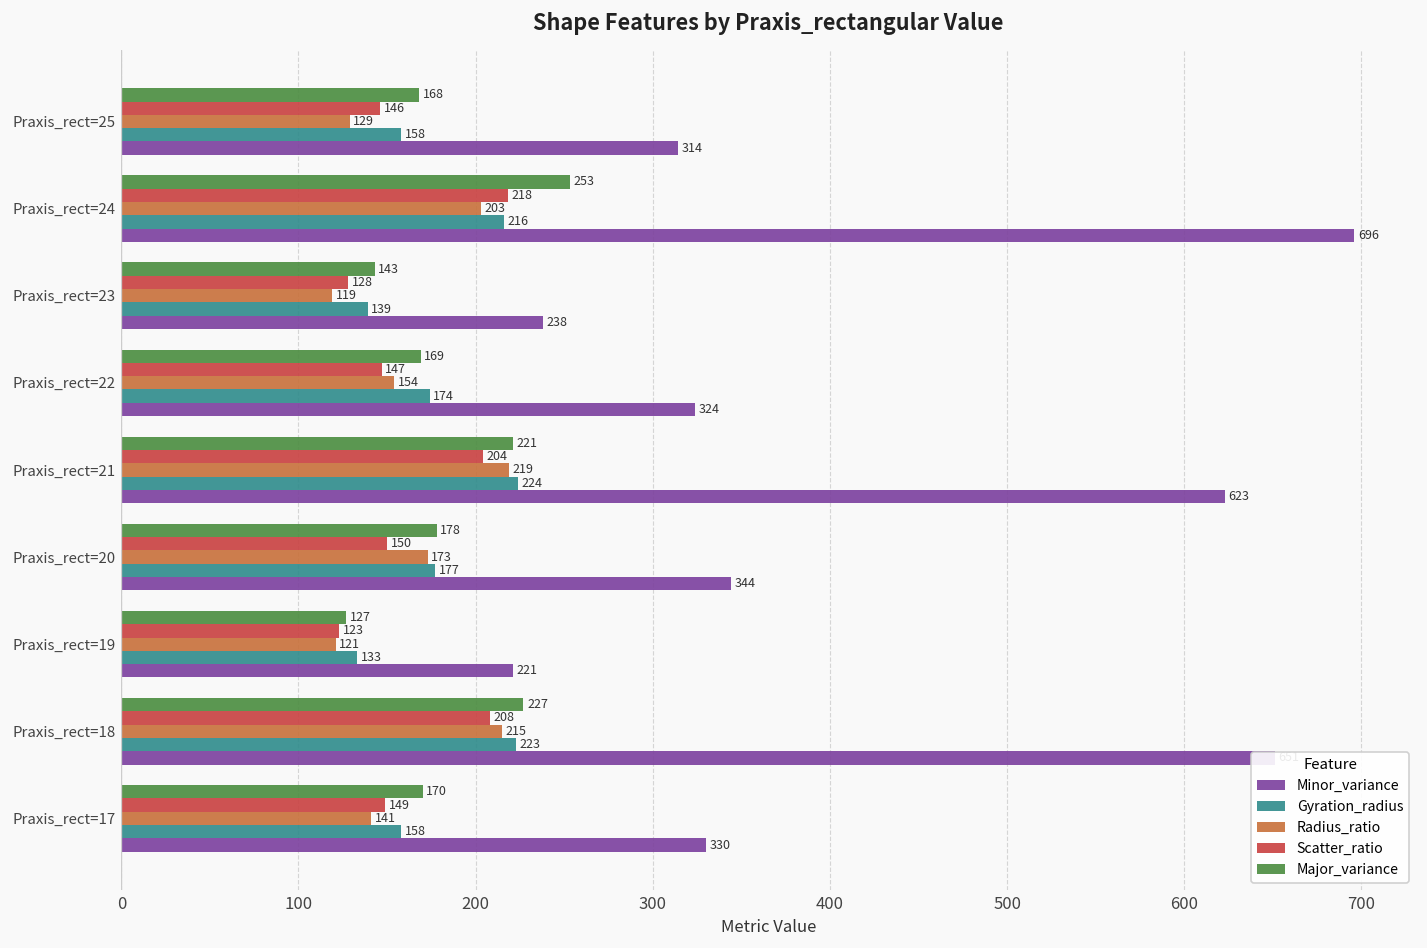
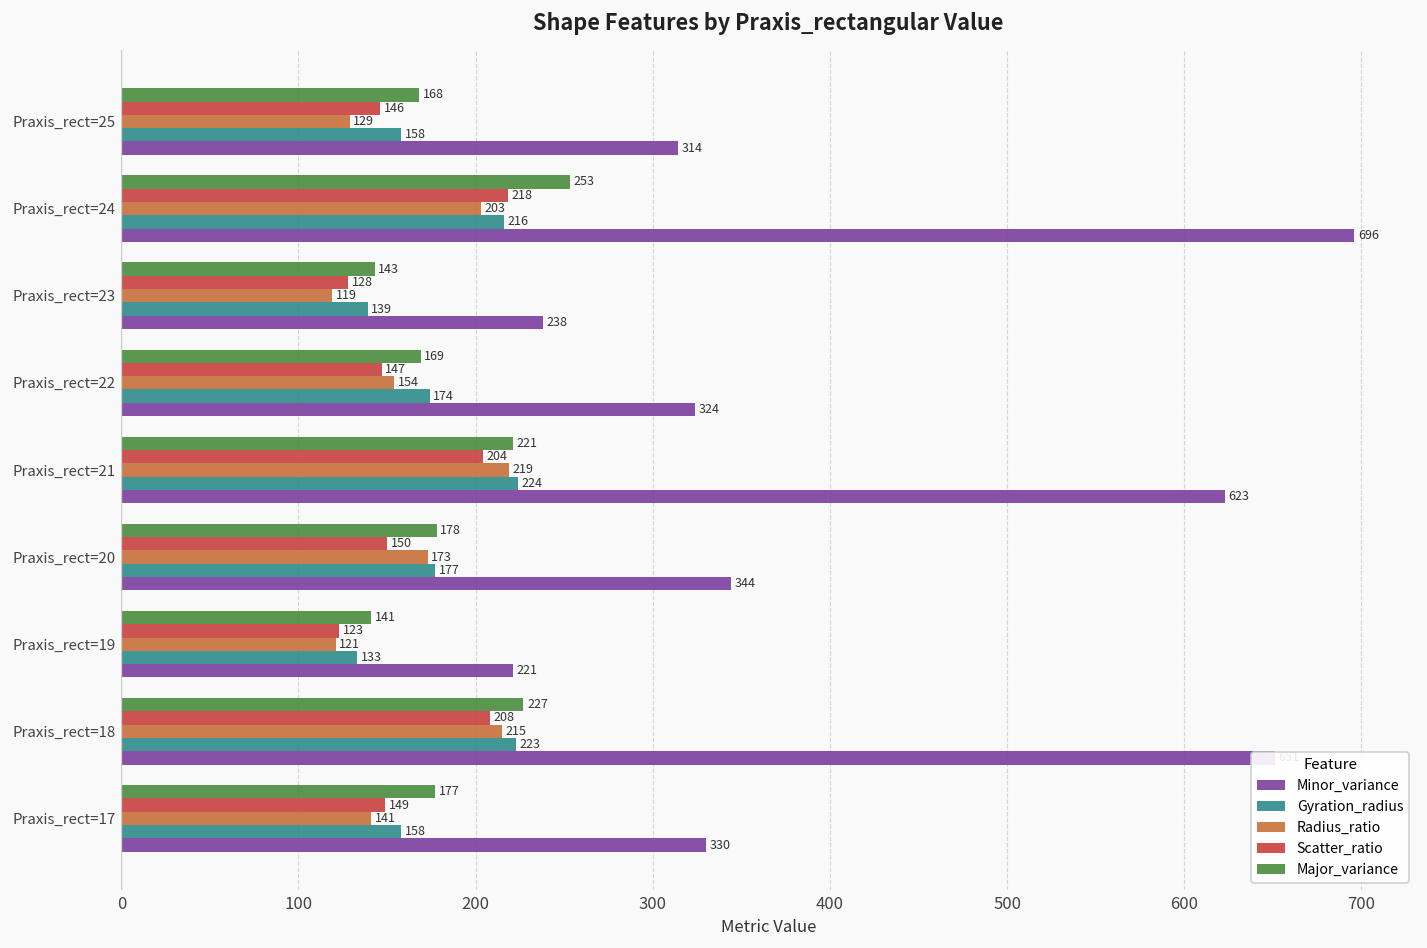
  {
    "Minor_variance": {
      "Praxis_rect=25": 314,
      "Praxis_rect=24": 696,
      "Praxis_rect=23": 238,
      "Praxis_rect=22": 324,
      "Praxis_rect=21": 623,
      "Praxis_rect=20": 344,
      "Praxis_rect=19": 221,
      "Praxis_rect=17": 330
    },
    "Gyration_radius": {
      "Praxis_rect=25": 158,
      "Praxis_rect=24": 216,
      "Praxis_rect=23": 139,
      "Praxis_rect=22": 174,
      "Praxis_rect=21": 224,
      "Praxis_rect=20": 177,
      "Praxis_rect=19": 133,
      "Praxis_rect=18": 223,
      "Praxis_rect=17": 158
    },
    "Major_variance": {
      "Praxis_rect=25": 168,
      "Praxis_rect=24": 253,
      "Praxis_rect=23": 143,
      "Praxis_rect=22": 169,
      "Praxis_rect=21": 221,
      "Praxis_rect=20": 178,
-     "Praxis_rect=19": 127,
+     "Praxis_rect=19": 141,
      "Praxis_rect=18": 227,
-     "Praxis_rect=17": 170
+     "Praxis_rect=17": 177
    }
  }
